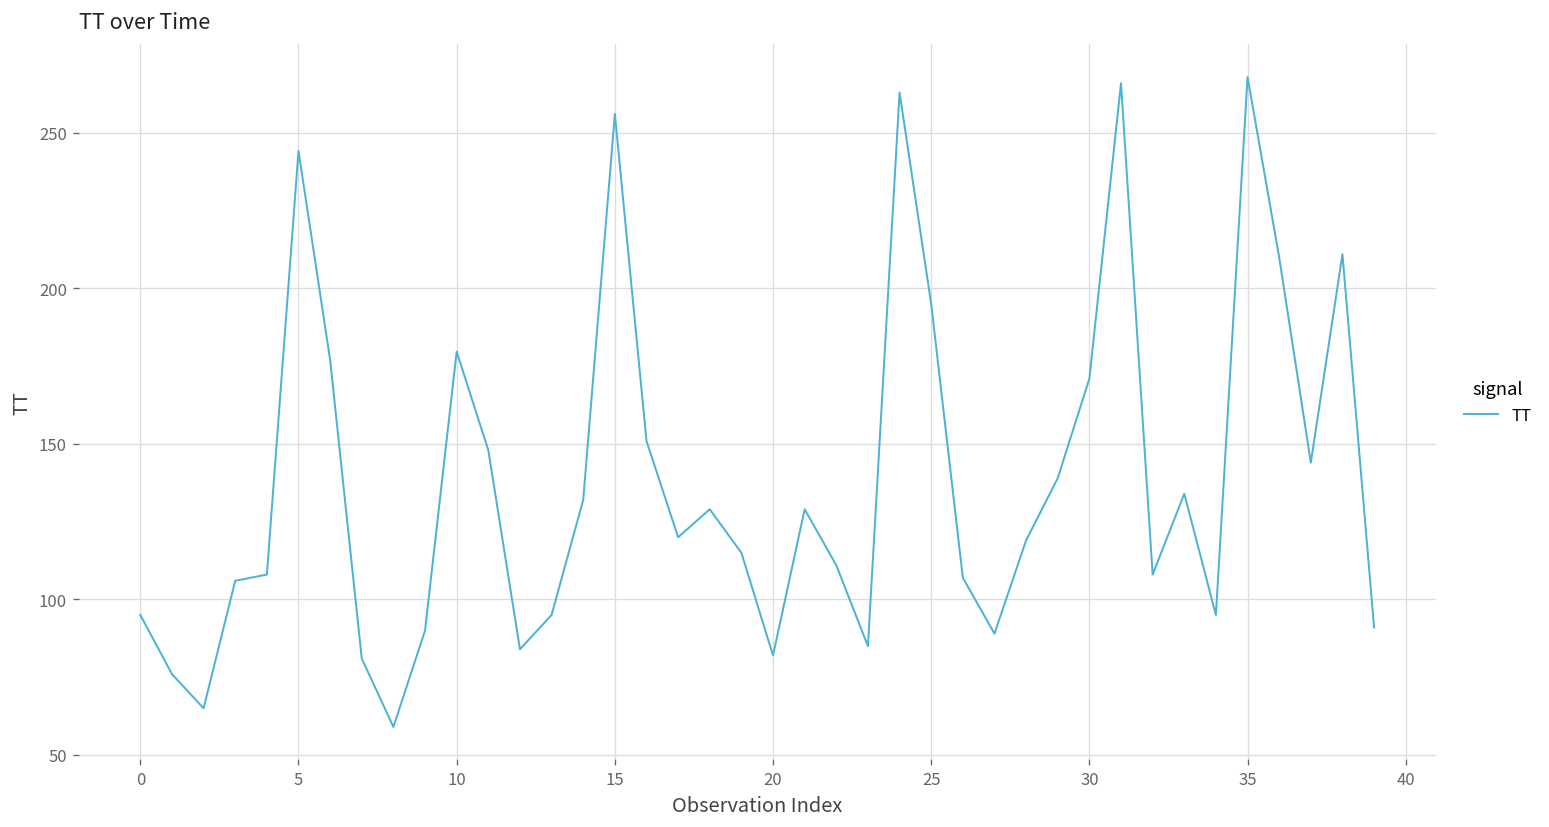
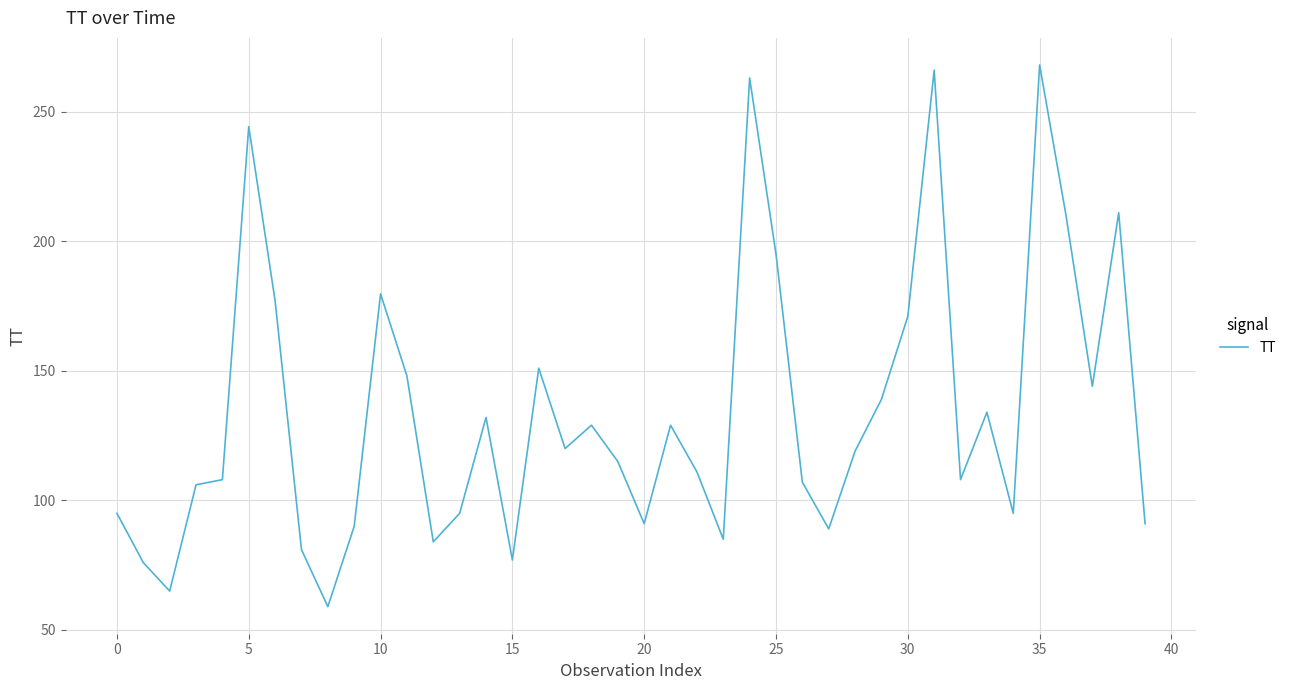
  {
    "0": 95,
    "5": 244,
    "10": 180,
-   "15": 256,
-   "20": 82,
+   "15": 77,
+   "20": 91,
    "25": 195,
    "30": 171,
    "35": 268
  }
